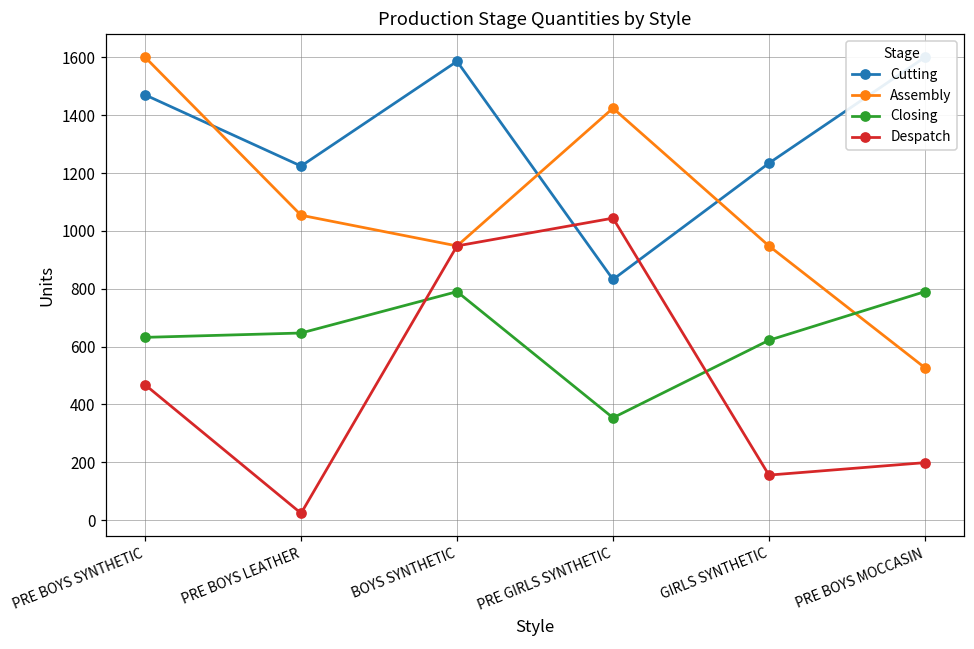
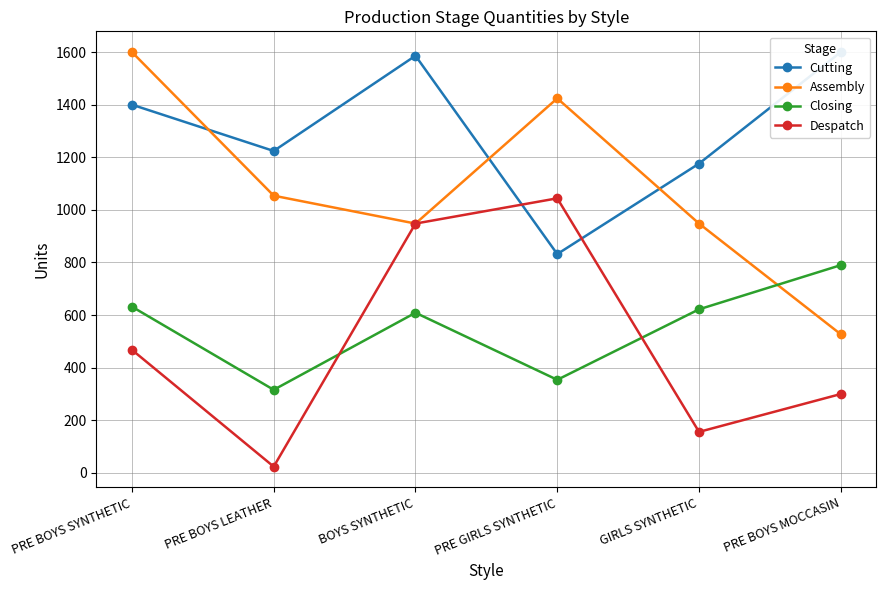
  {
    "Cutting": {
-     "PRE BOYS SYNTHETIC": 1470,
+     "PRE BOYS SYNTHETIC": 1400,
      "PRE BOYS LEATHER": 1220,
      "BOYS SYNTHETIC": 1590,
      "PRE GIRLS SYNTHETIC": 830,
-     "GIRLS SYNTHETIC": 1230
+     "GIRLS SYNTHETIC": 1180
    },
    "Assembly": {
      "PRE BOYS SYNTHETIC": 1600,
      "PRE BOYS LEATHER": 1050,
      "PRE GIRLS SYNTHETIC": 1420,
      "GIRLS SYNTHETIC": 950,
      "PRE BOYS MOCCASIN": 530
    },
    "Closing": {
      "PRE BOYS SYNTHETIC": 630,
-     "PRE BOYS LEATHER": 650,
-     "BOYS SYNTHETIC": 790,
+     "PRE BOYS LEATHER": 320,
+     "BOYS SYNTHETIC": 610,
      "PRE GIRLS SYNTHETIC": 350,
      "GIRLS SYNTHETIC": 620,
      "PRE BOYS MOCCASIN": 790
    },
    "Despatch": {
      "PRE BOYS SYNTHETIC": 470,
      "PRE BOYS LEATHER": 20,
      "PRE GIRLS SYNTHETIC": 1040,
      "GIRLS SYNTHETIC": 160,
-     "PRE BOYS MOCCASIN": 200
+     "PRE BOYS MOCCASIN": 300
    }
  }
